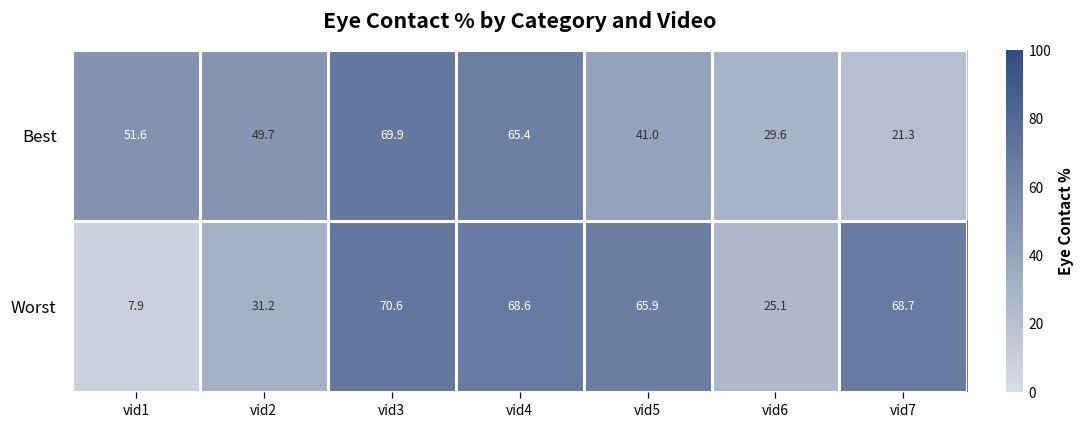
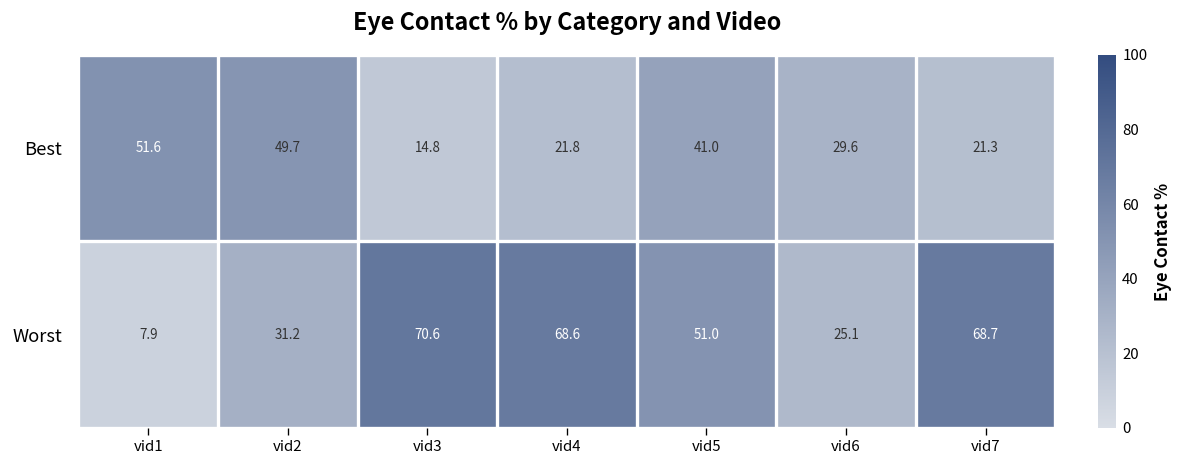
  {
    "Best": {
      "vid1": 51.6,
      "vid2": 49.7,
-     "vid3": 69.9,
-     "vid4": 65.4,
+     "vid3": 14.8,
+     "vid4": 21.8,
      "vid5": 41.0,
      "vid6": 29.6,
      "vid7": 21.3
    },
    "Worst": {
      "vid1": 7.9,
      "vid2": 31.2,
      "vid3": 70.6,
      "vid4": 68.6,
-     "vid5": 65.9,
+     "vid5": 51.0,
      "vid6": 25.1,
      "vid7": 68.7
    }
  }
